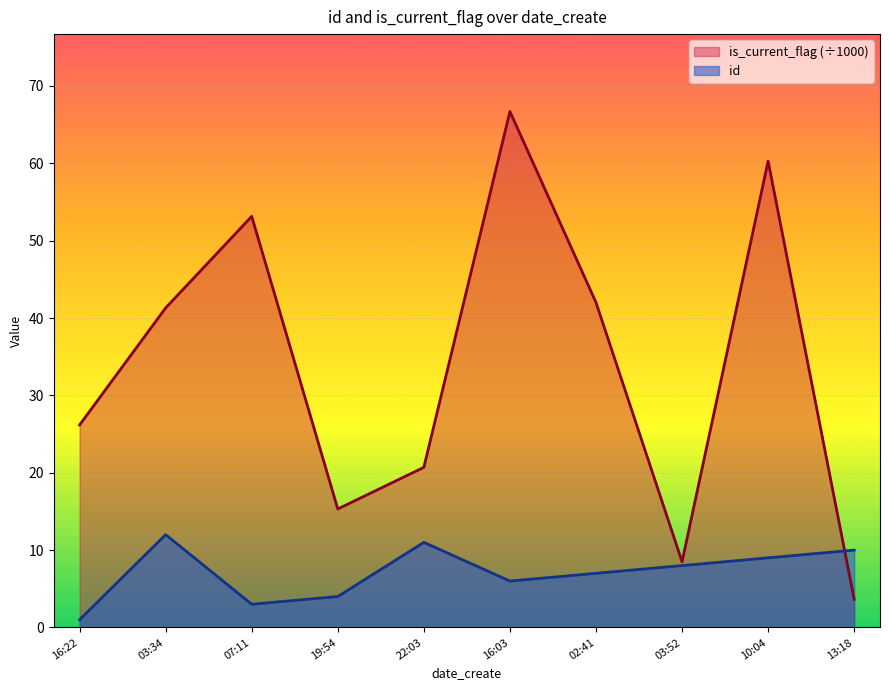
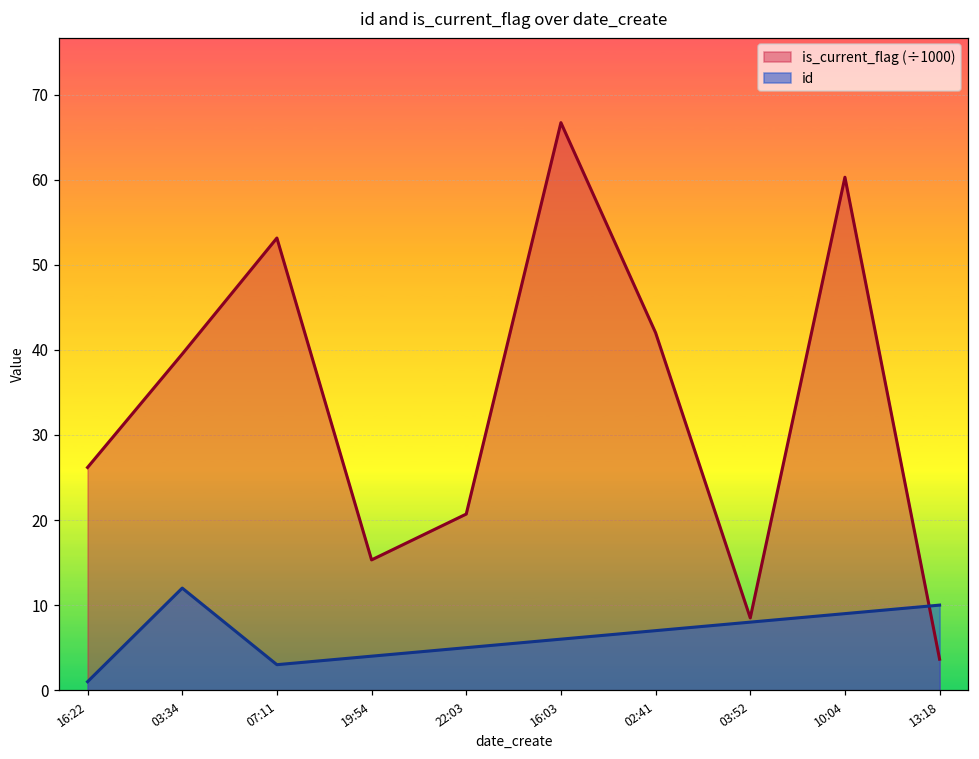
  {
    "is_current_flag (÷1000)": {
      "16:22": 26,
-     "03:34": 41,
+     "03:34": 40,
      "07:11": 53,
      "19:54": 15,
      "22:03": 21,
      "16:03": 67,
      "02:41": 42,
      "03:52": 8,
      "10:04": 60,
      "13:18": 4
    },
    "id": {
      "16:22": 1,
      "03:34": 12,
      "07:11": 3,
      "19:54": 4,
-     "22:03": 11,
+     "22:03": 5,
      "16:03": 6,
      "02:41": 7,
      "03:52": 8,
      "10:04": 9,
      "13:18": 10
    }
  }
